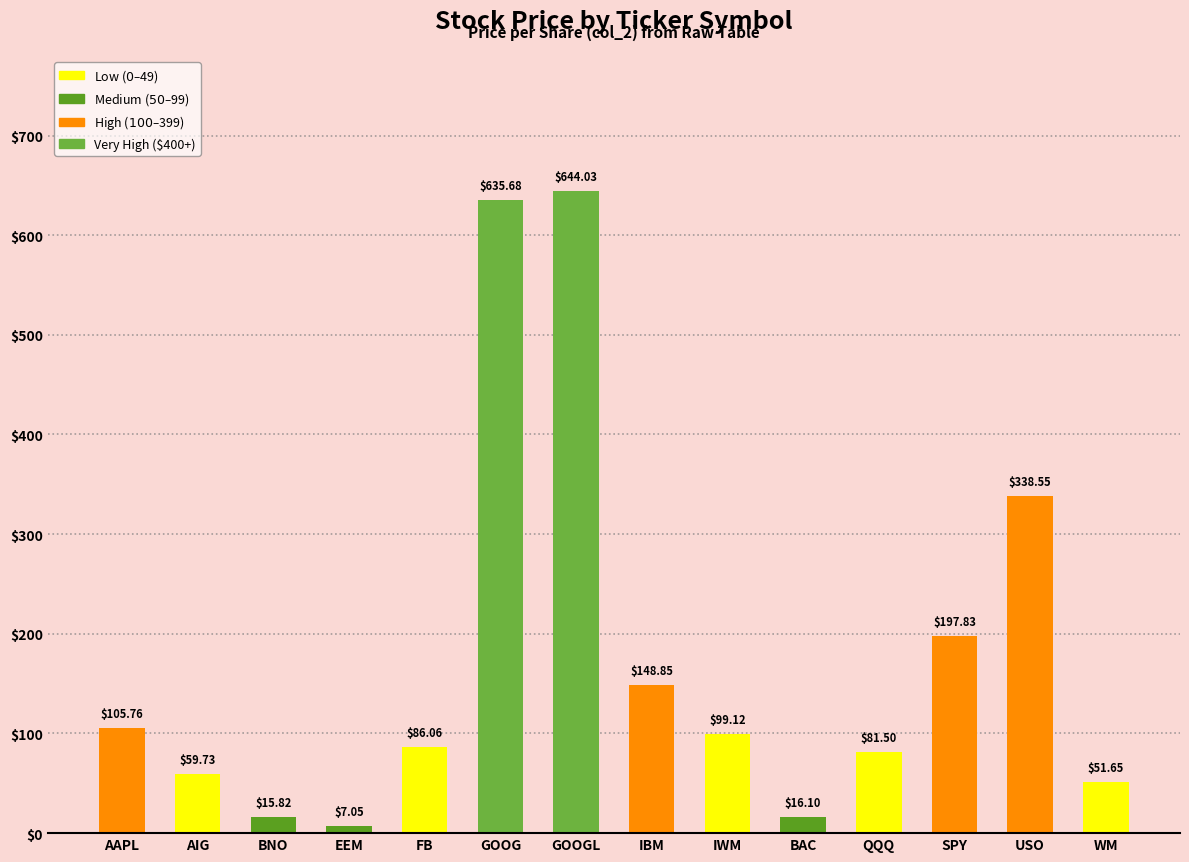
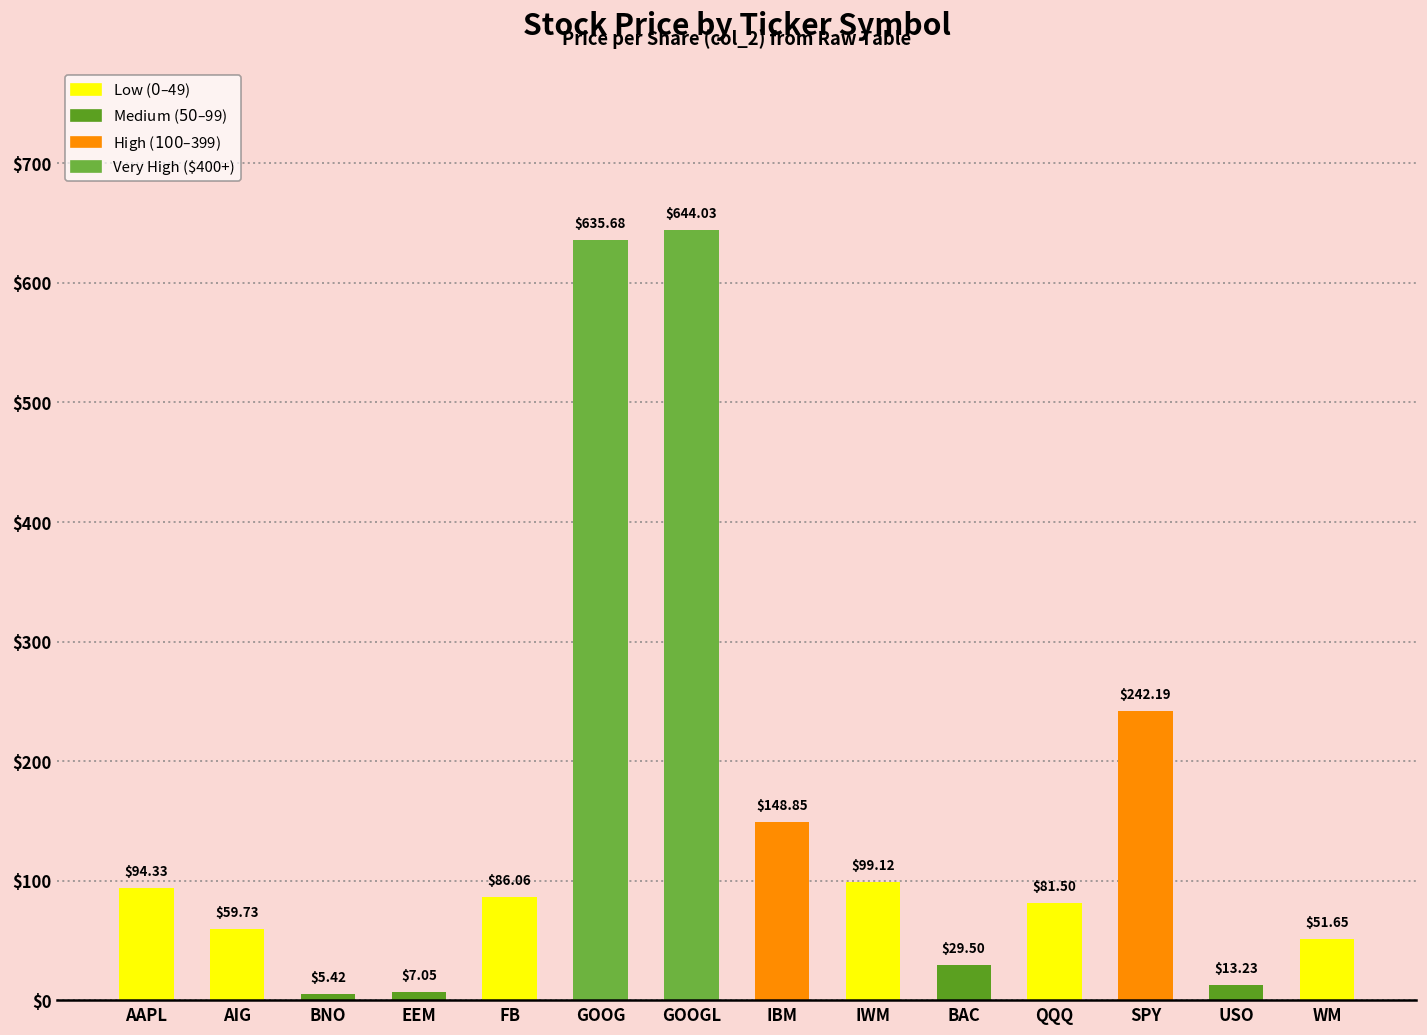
  {
-   "AAPL": "$105.76",
+   "AAPL": "$94.33",
    "AIG": "$59.73",
-   "BNO": "$15.82",
+   "BNO": "$5.42",
    "EEM": "$7.05",
    "FB": "$86.06",
    "GOOG": "$635.68",
    "GOOGL": "$644.03",
    "IBM": "$148.85",
    "IWM": "$99.12",
-   "BAC": "$16.10",
+   "BAC": "$29.50",
    "QQQ": "$81.50",
-   "SPY": "$197.83",
-   "USO": "$338.55",
+   "SPY": "$242.19",
+   "USO": "$13.23",
    "WM": "$51.65"
  }
